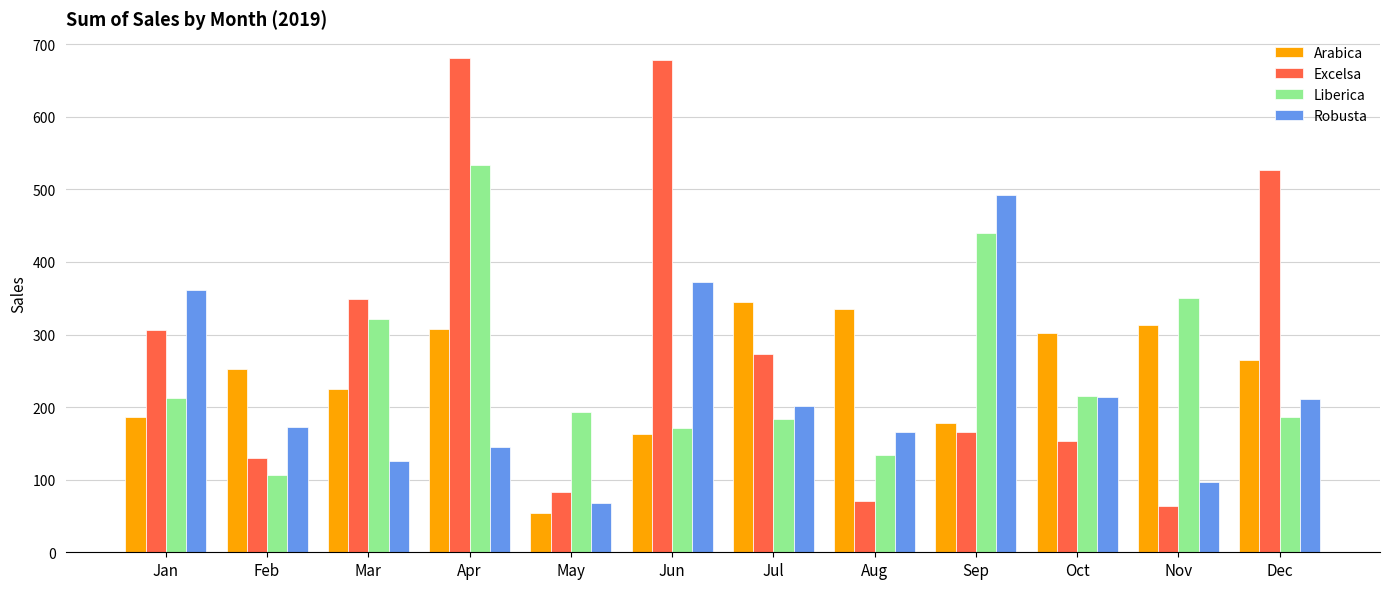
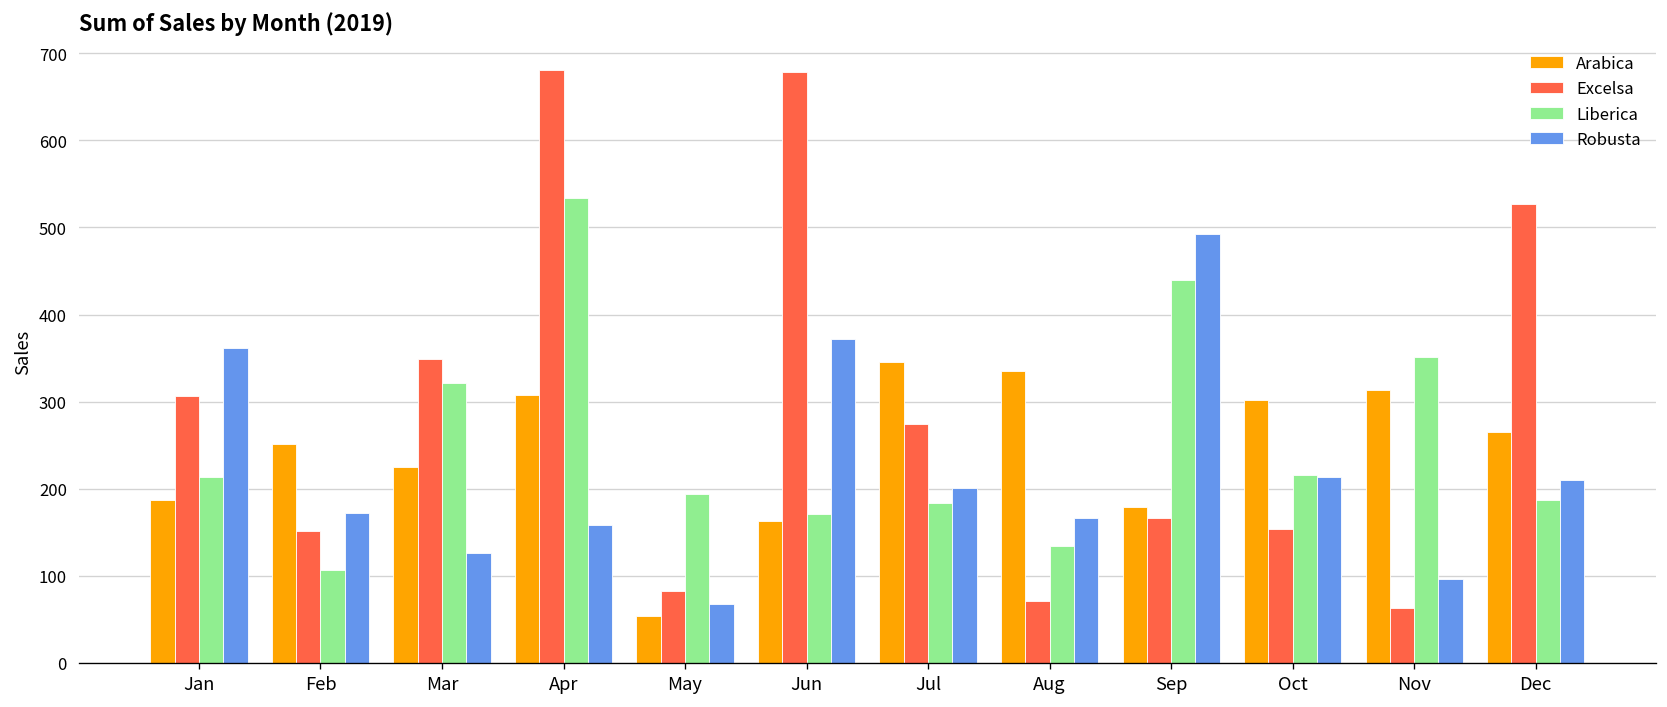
  {
    "Arabica": {
      "Jan": 190,
      "Feb": 250,
      "Mar": 220,
      "Apr": 310,
      "May": 50,
      "Jun": 160,
      "Jul": 350,
      "Aug": 330,
      "Sep": 180,
      "Oct": 300,
      "Nov": 310,
      "Dec": 270
    },
    "Excelsa": {
      "Jan": 310,
-     "Feb": 130,
+     "Feb": 150,
      "Mar": 350,
      "Apr": 680,
      "May": 80,
      "Jun": 680,
      "Jul": 270,
      "Aug": 70,
      "Sep": 170,
      "Oct": 150,
      "Nov": 60,
      "Dec": 530
    },
    "Liberica": {
      "Jan": 210,
      "Feb": 110,
      "Mar": 320,
      "Apr": 530,
      "May": 190,
      "Jun": 170,
      "Jul": 180,
      "Aug": 130,
      "Sep": 440,
      "Oct": 220,
      "Nov": 350,
      "Dec": 190
    },
    "Robusta": {
      "Jan": 360,
      "Feb": 170,
      "Mar": 130,
-     "Apr": 150,
+     "Apr": 160,
      "May": 70,
      "Jun": 370,
      "Jul": 200,
      "Aug": 170,
      "Sep": 490,
      "Oct": 210,
      "Nov": 100,
      "Dec": 210
    }
  }
